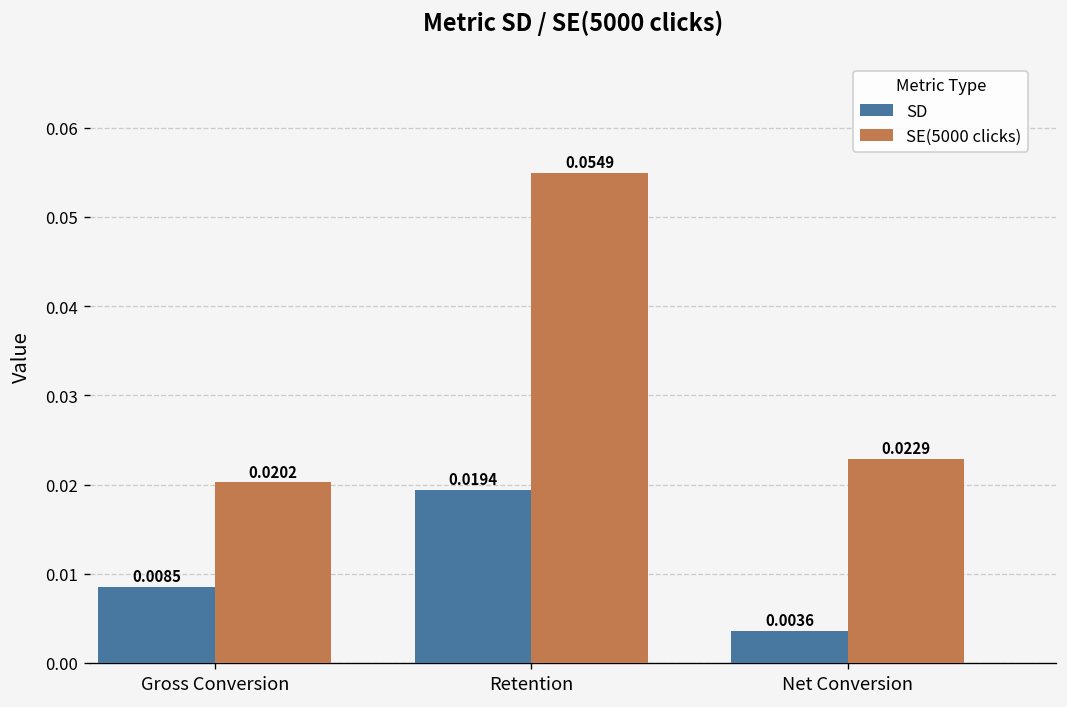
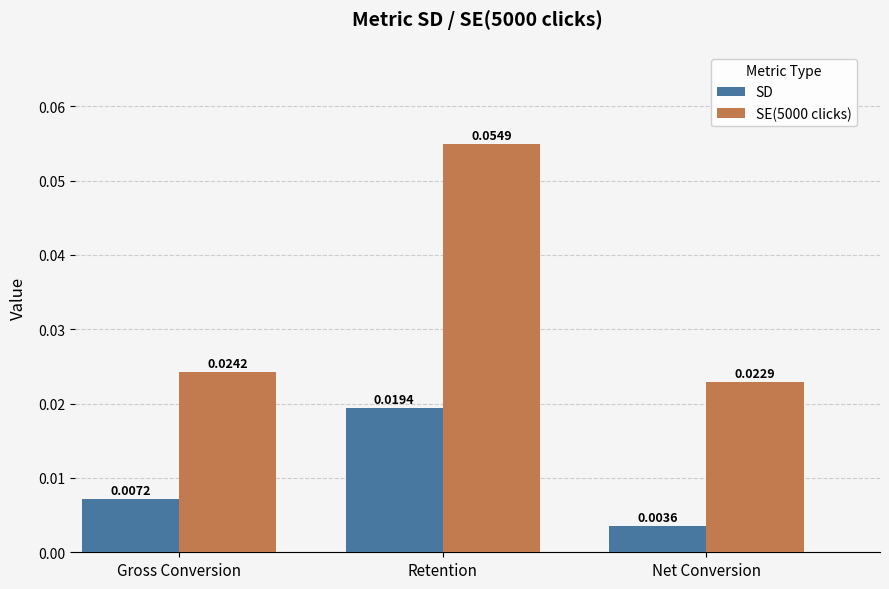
  {
    "SD": {
-     "Gross Conversion": 0.0085,
+     "Gross Conversion": 0.0072,
      "Retention": 0.0194,
      "Net Conversion": 0.0036
    },
    "SE(5000 clicks)": {
-     "Gross Conversion": 0.0202,
+     "Gross Conversion": 0.0242,
      "Retention": 0.0549,
      "Net Conversion": 0.0229
    }
  }
